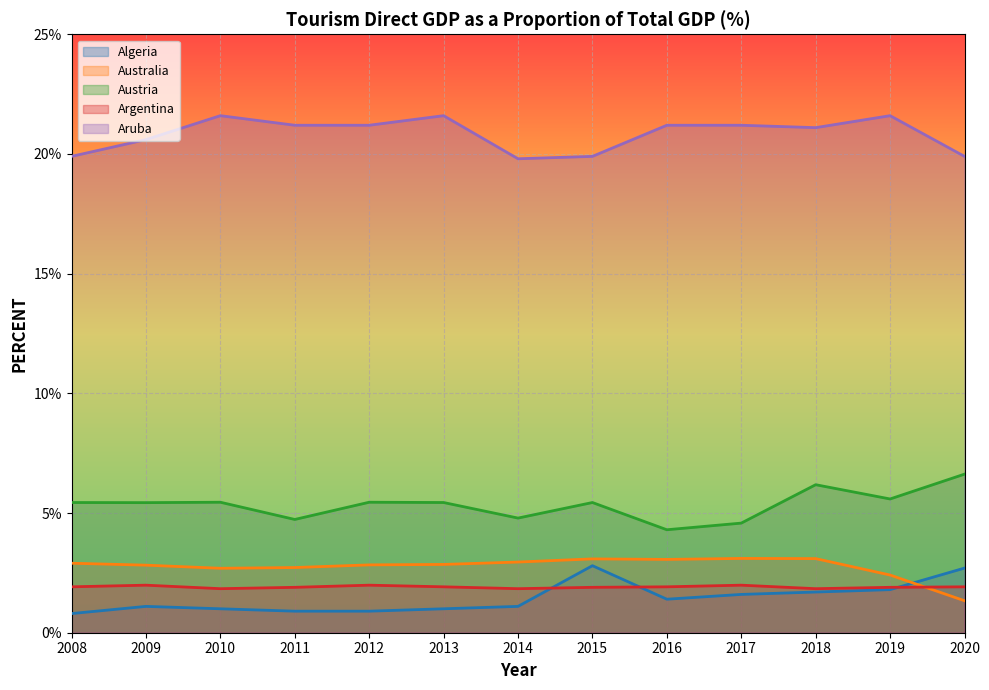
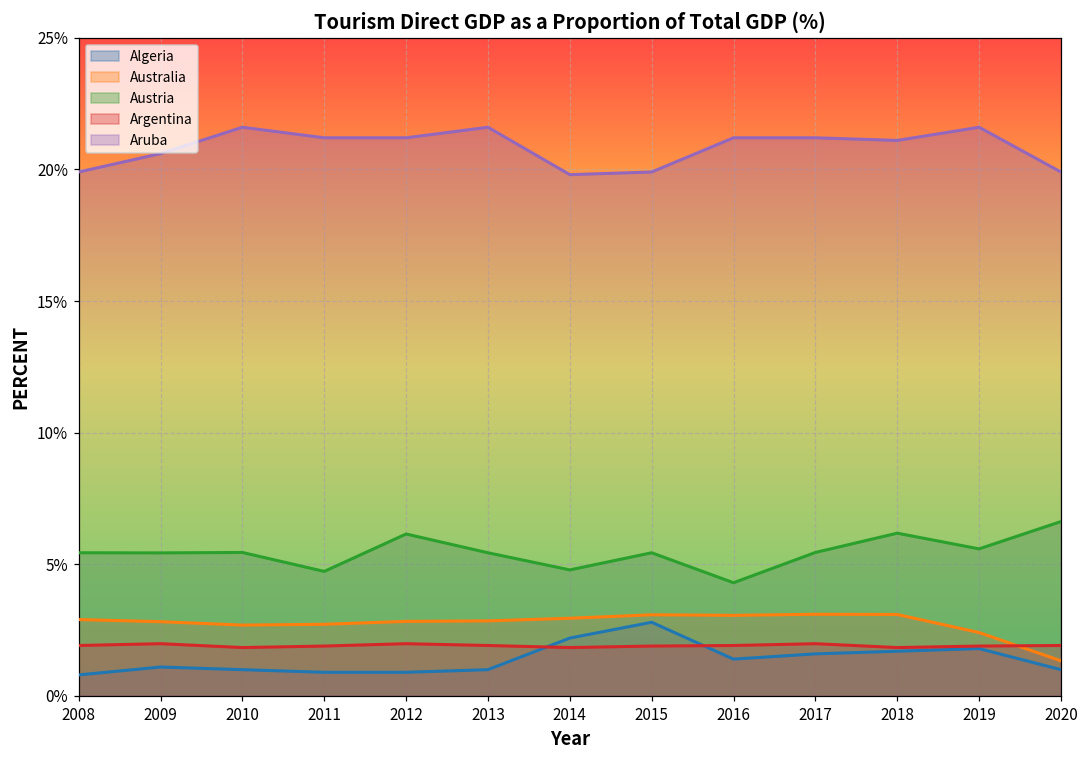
  {
    "Algeria": {
      "2008": "0.8%",
      "2009": "1.1%",
      "2010": "1.0%",
      "2011": "0.9%",
      "2012": "0.9%",
      "2013": "1.0%",
-     "2014": "1.1%",
+     "2014": "2.2%",
      "2015": "2.8%",
      "2016": "1.4%",
      "2017": "1.6%",
      "2018": "1.7%",
-     "2020": "2.7%"
+     "2020": "1.0%"
    },
    "Austria": {
      "2008": "5.4%",
      "2009": "5.4%",
      "2010": "5.5%",
      "2011": "4.7%",
-     "2012": "5.5%",
+     "2012": "6.2%",
      "2013": "5.4%",
      "2014": "4.8%",
      "2015": "5.4%",
      "2016": "4.3%",
-     "2017": "4.6%",
+     "2017": "5.5%",
      "2018": "6.2%",
      "2019": "5.6%",
      "2020": "6.6%"
    },
    "Aruba": {
      "2008": "19.9%",
      "2010": "21.6%",
      "2011": "21.2%",
      "2012": "21.2%",
      "2013": "21.6%",
      "2014": "19.8%",
      "2015": "19.9%",
      "2016": "21.2%",
      "2017": "21.2%",
      "2018": "21.1%",
      "2019": "21.6%",
      "2020": "19.9%"
    }
  }
